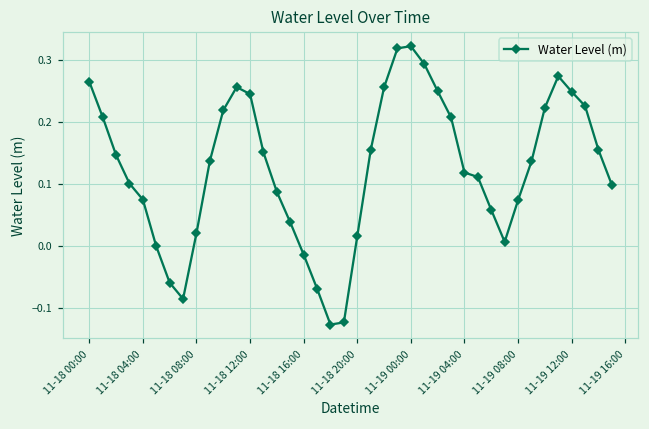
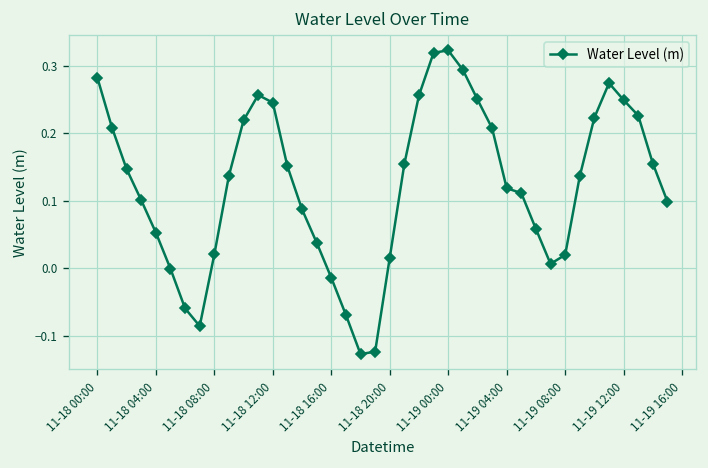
  {
-   "11-18 00:00": 0.27,
-   "11-18 04:00": 0.08,
+   "11-18 00:00": 0.28,
+   "11-18 04:00": 0.05,
    "11-18 08:00": 0.02,
    "11-18 12:00": 0.25,
    "11-18 16:00": -0.01,
    "11-18 20:00": 0.02,
    "11-19 00:00": 0.32,
    "11-19 04:00": 0.12,
-   "11-19 08:00": 0.07,
+   "11-19 08:00": 0.02,
    "11-19 12:00": 0.25
  }
